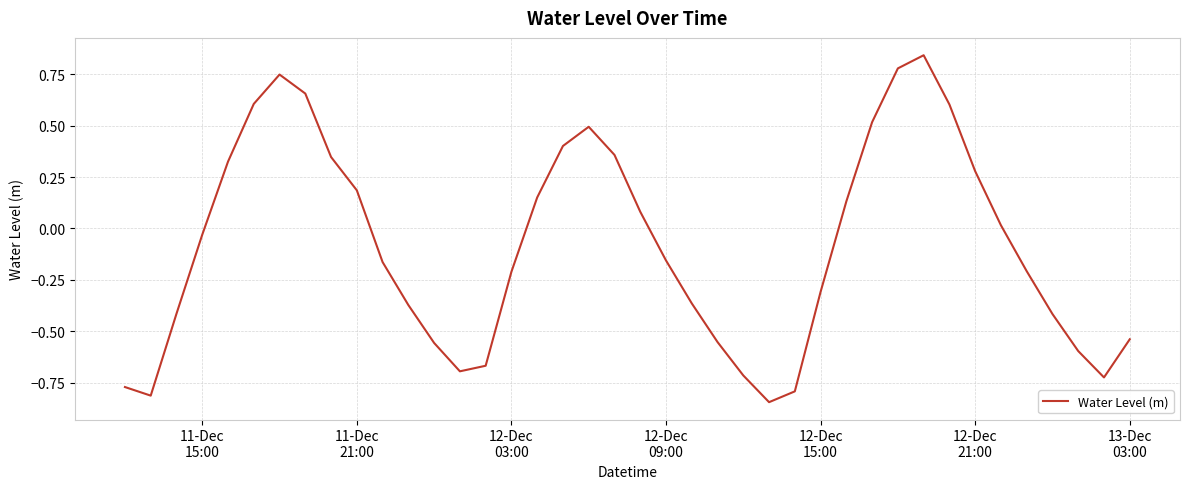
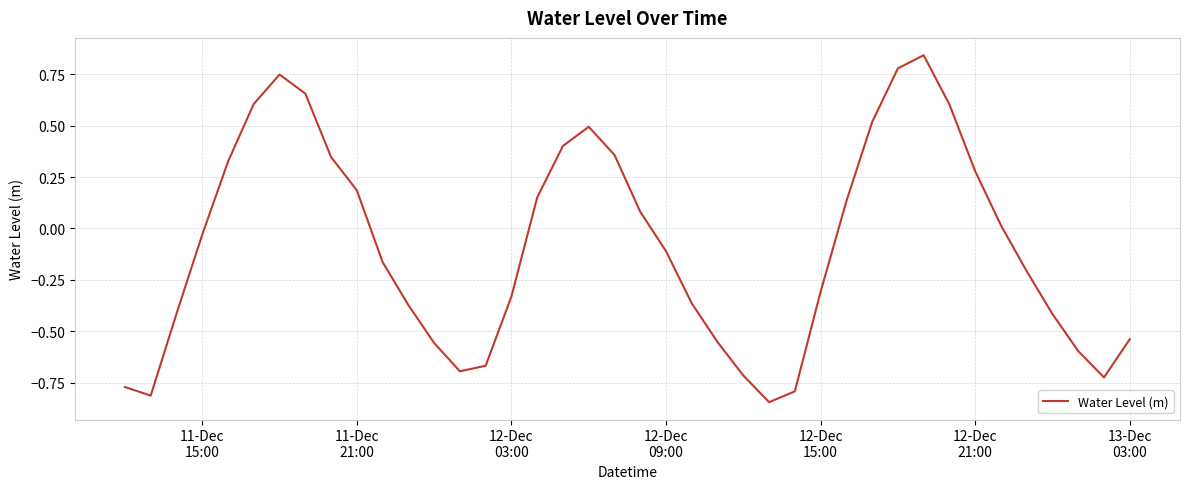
  {
    "11-Dec 15:00": -0.03,
    "11-Dec 21:00": 0.19,
-   "12-Dec 03:00": -0.21,
-   "12-Dec 09:00": -0.16,
+   "12-Dec 03:00": -0.33,
+   "12-Dec 09:00": -0.11,
    "12-Dec 15:00": -0.31,
    "12-Dec 21:00": 0.28,
    "13-Dec 03:00": -0.54
  }
